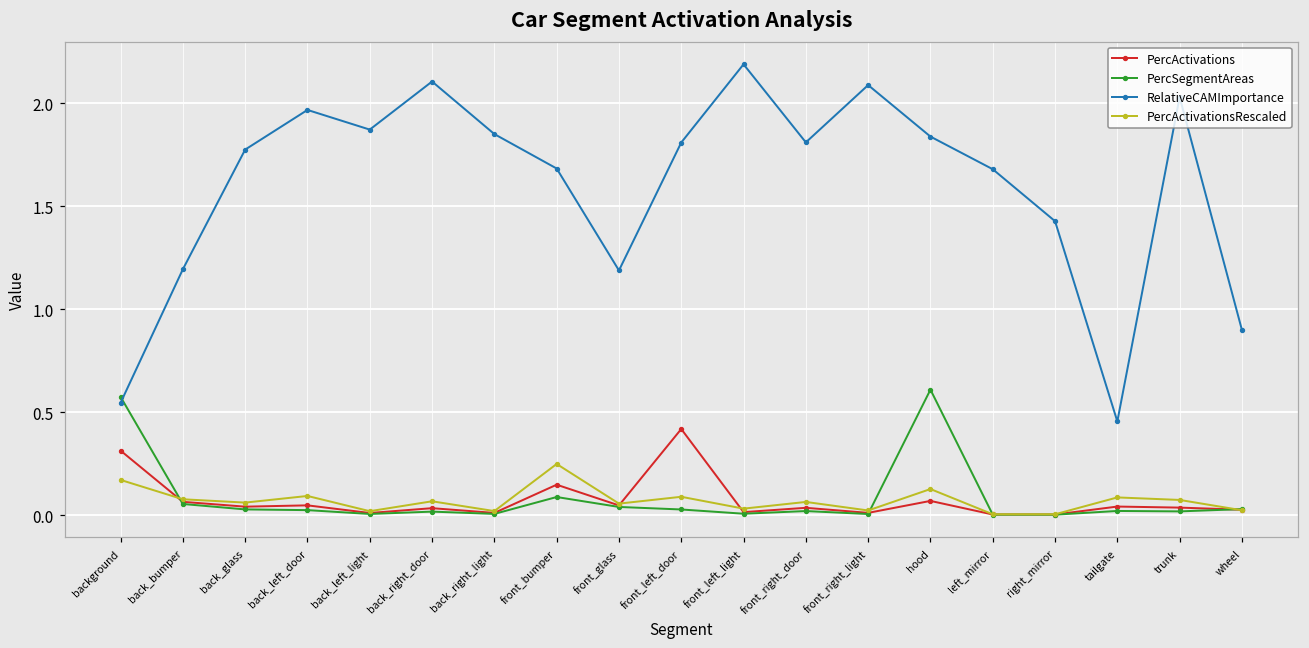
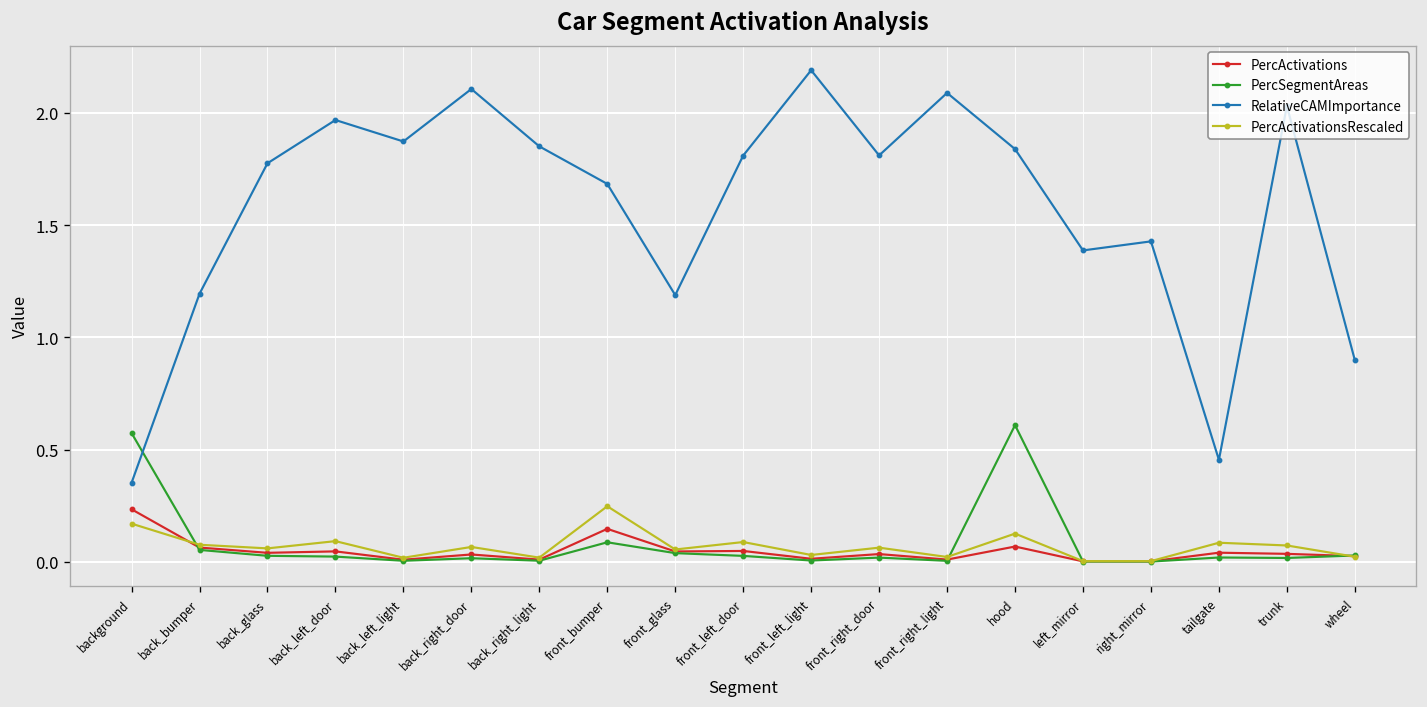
  {
    "PercActivations": {
-     "background": 0.31,
+     "background": 0.23,
      "back_left_door": 0.05,
      "back_right_door": 0.03,
      "front_bumper": 0.15,
-     "front_left_door": 0.42,
+     "front_left_door": 0.05,
      "front_right_door": 0.04,
      "hood": 0.07,
      "tailgate": 0.04,
      "trunk": 0.04
    },
    "PercSegmentAreas": {
      "background": 0.57,
      "back_left_door": 0.02,
      "back_right_door": 0.02,
      "front_bumper": 0.09,
      "front_left_door": 0.03,
      "front_right_door": 0.02,
      "hood": 0.61,
      "tailgate": 0.02,
      "trunk": 0.02
    },
    "RelativeCAMImportance": {
-     "background": 0.55,
+     "background": 0.35,
      "back_bumper": 1.19,
      "back_glass": 1.77,
      "back_left_door": 1.97,
      "back_left_light": 1.87,
      "back_right_door": 2.11,
      "back_right_light": 1.85,
      "front_bumper": 1.68,
      "front_glass": 1.19,
      "front_left_door": 1.81,
      "front_left_light": 2.19,
      "front_right_door": 1.81,
      "front_right_light": 2.09,
      "hood": 1.84,
-     "left_mirror": 1.68,
+     "left_mirror": 1.39,
      "right_mirror": 1.43,
      "tailgate": 0.45,
      "wheel": 0.90
    },
    "PercActivationsRescaled": {
      "background": 0.17,
      "back_glass": 0.06,
      "back_left_door": 0.09,
      "back_right_door": 0.07,
      "front_bumper": 0.25,
      "front_left_door": 0.09,
      "front_left_light": 0.03,
      "front_right_door": 0.06,
      "hood": 0.13,
      "tailgate": 0.09,
      "trunk": 0.07
    }
  }
